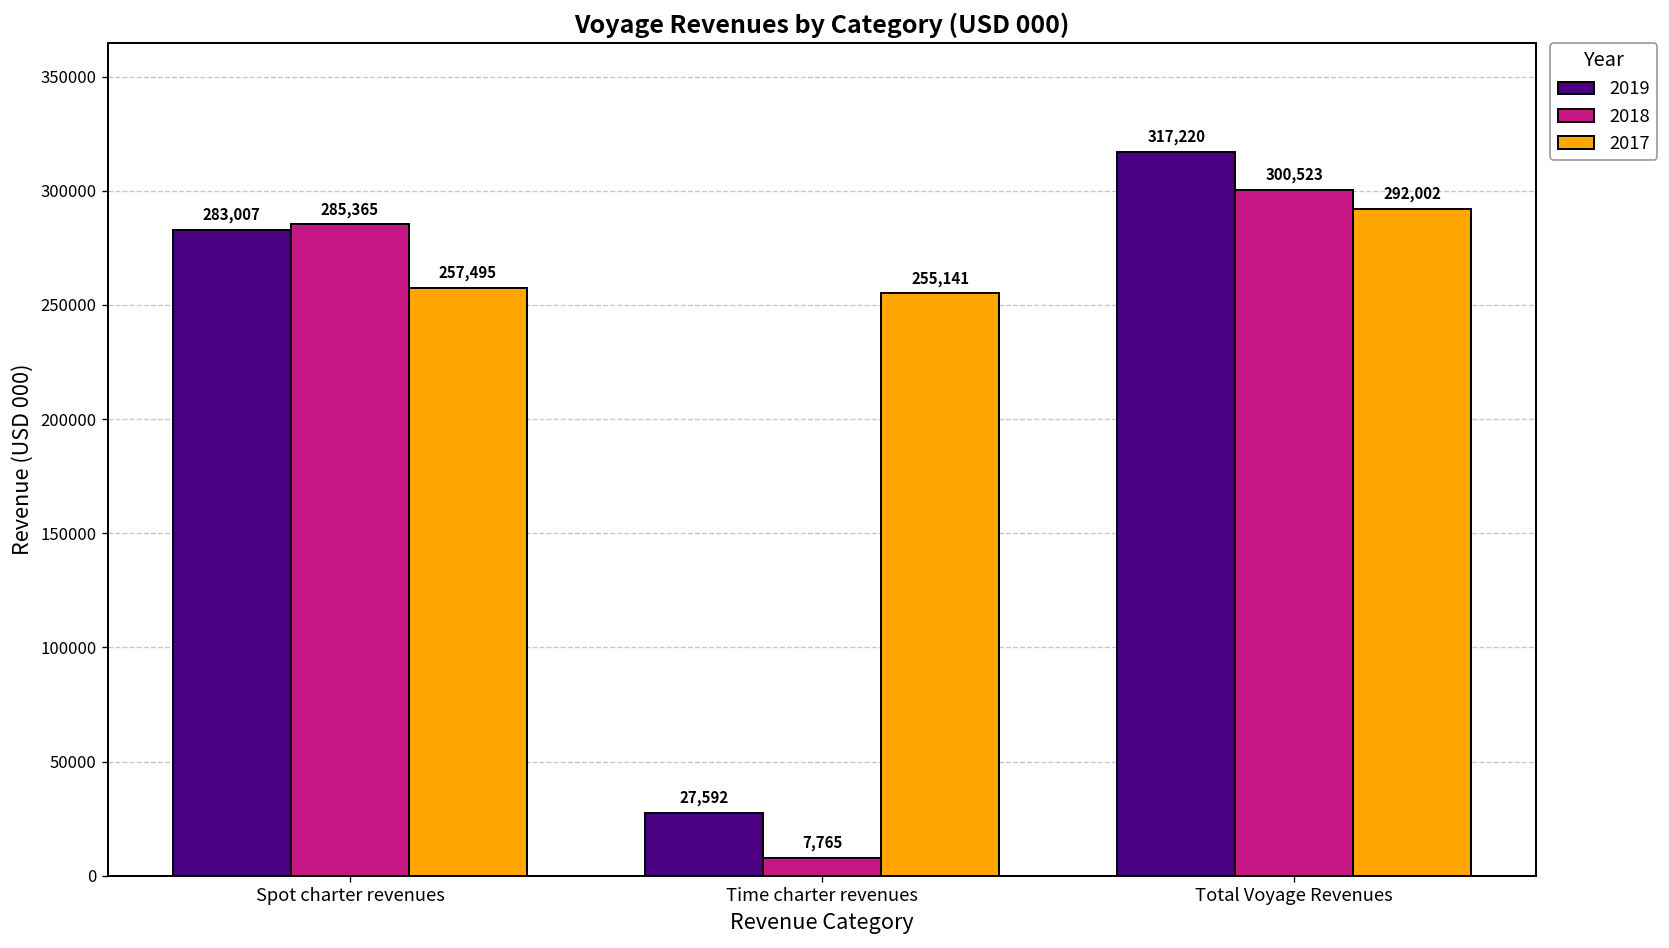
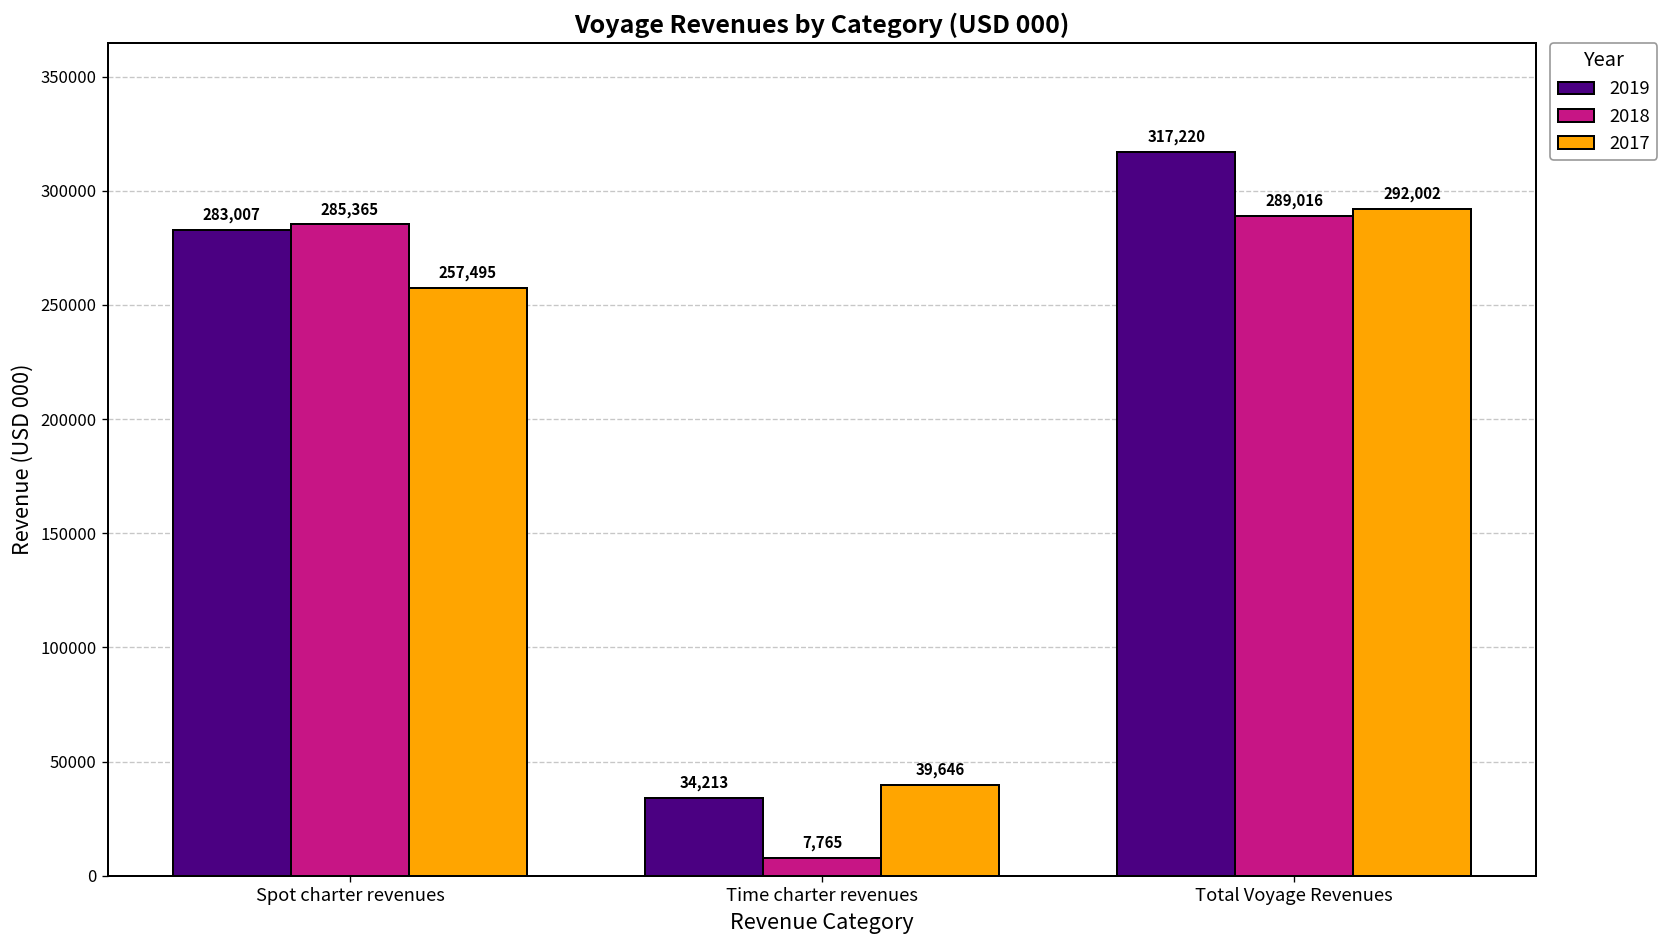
  {
    "2019": {
      "Spot charter revenues": "283,007",
-     "Time charter revenues": "27,592",
+     "Time charter revenues": "34,213",
      "Total Voyage Revenues": "317,220"
    },
    "2018": {
      "Spot charter revenues": "285,365",
      "Time charter revenues": "7,765",
-     "Total Voyage Revenues": "300,523"
+     "Total Voyage Revenues": "289,016"
    },
    "2017": {
      "Spot charter revenues": "257,495",
-     "Time charter revenues": "255,141",
+     "Time charter revenues": "39,646",
      "Total Voyage Revenues": "292,002"
    }
  }
